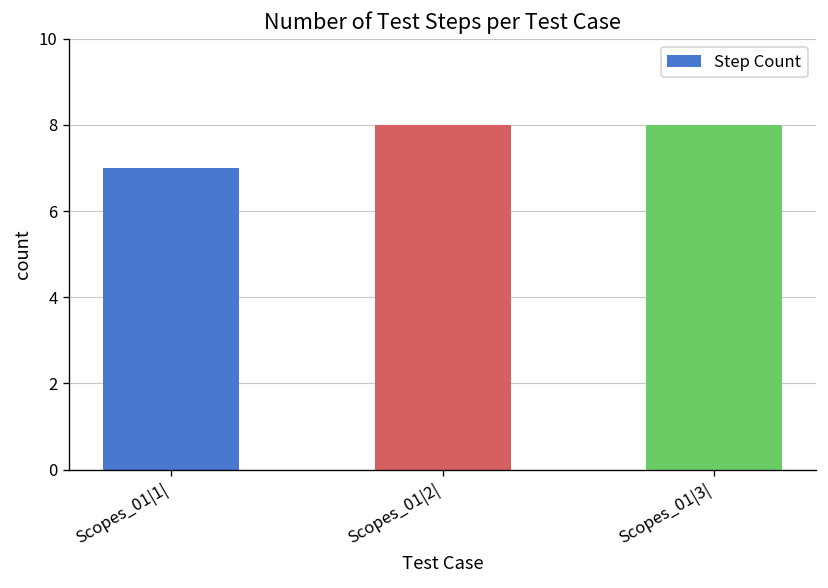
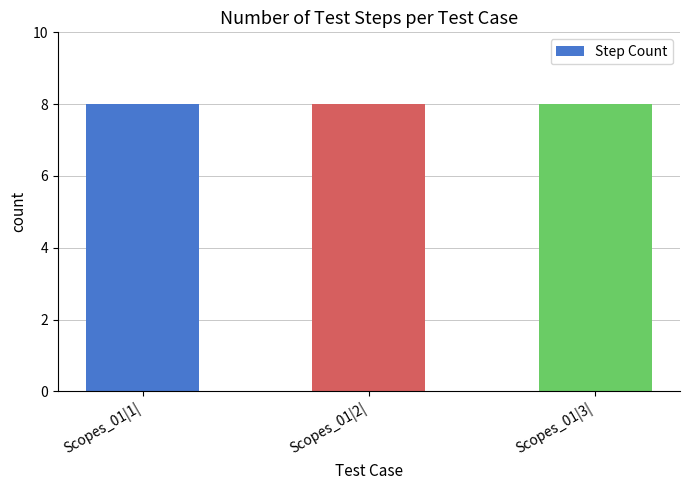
  {
-   "Scopes_01|1|": 7,
+   "Scopes_01|1|": 8,
    "Scopes_01|2|": 8,
    "Scopes_01|3|": 8
  }
